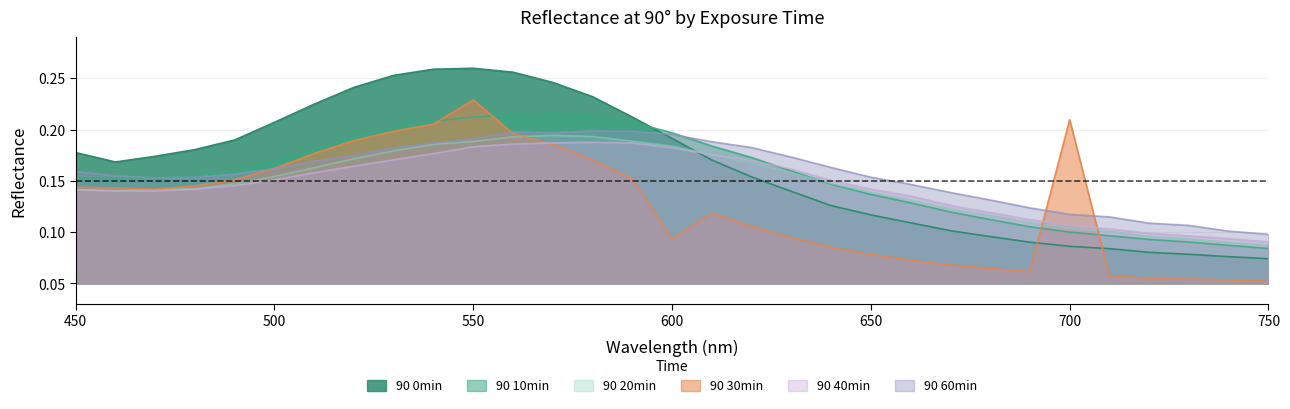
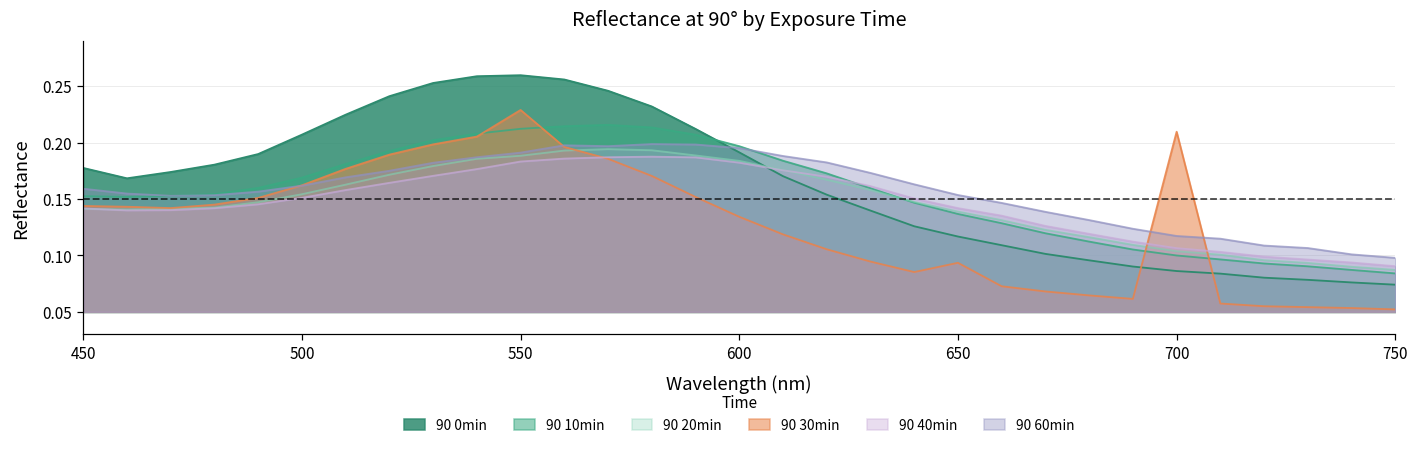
  {
    "90 30min": {
      "550": 0.229,
-     "600": 0.094,
-     "650": 0.078,
+     "600": 0.134,
+     "650": 0.094,
      "700": 0.210,
      "750": 0.052
    }
  }
